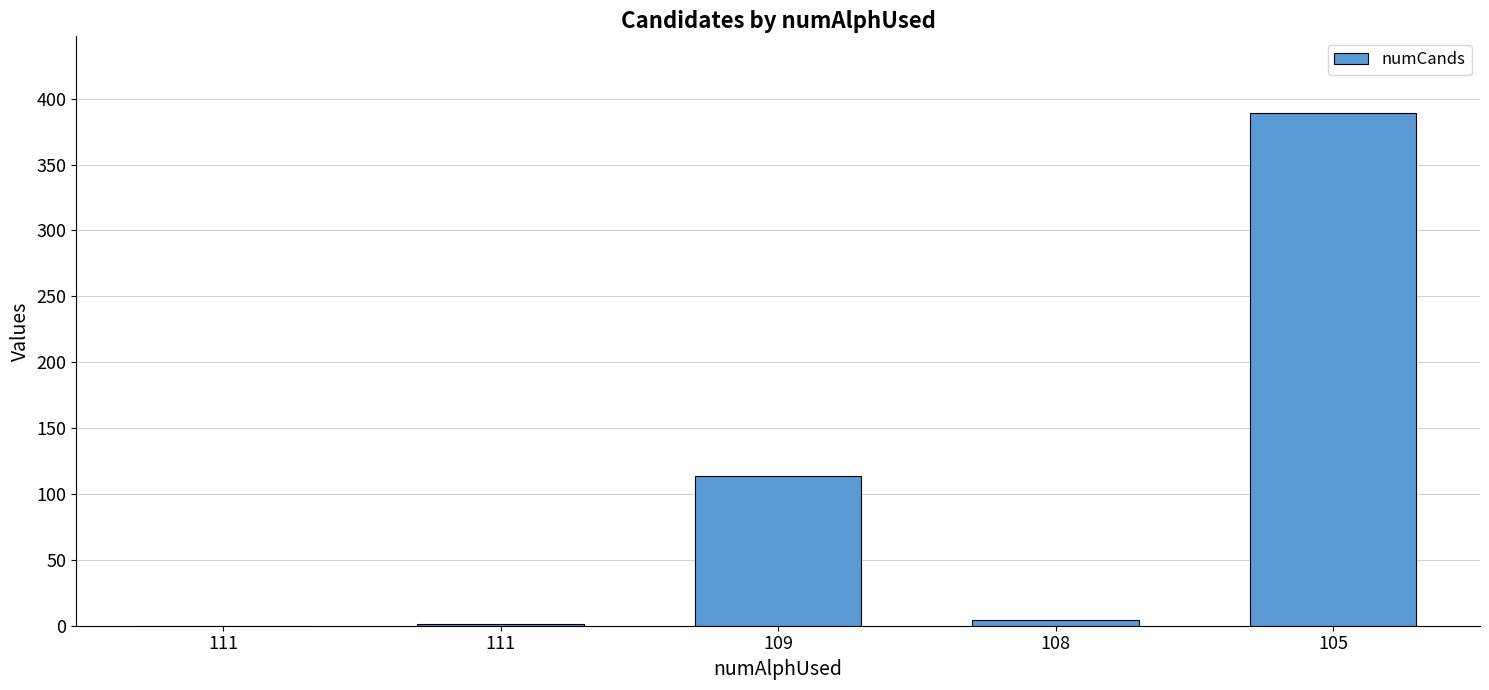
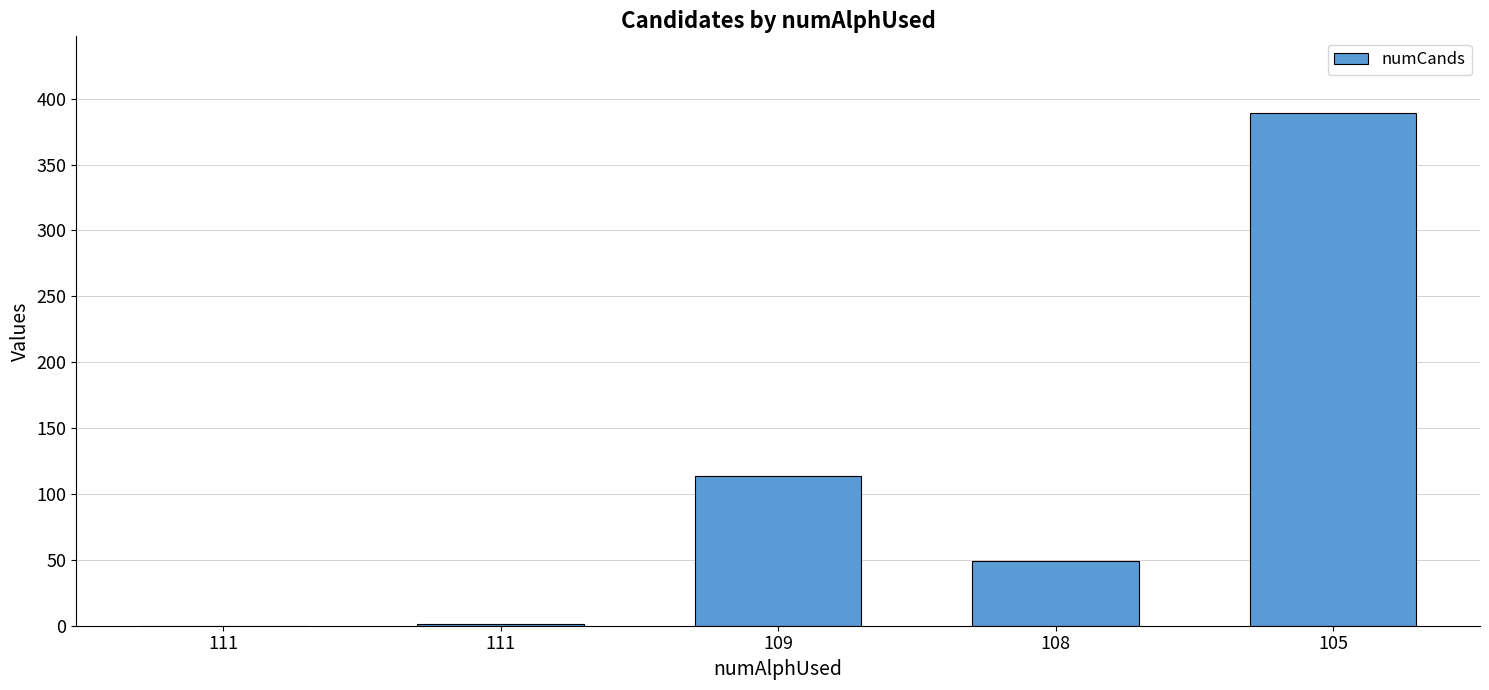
  {
    "109": 114,
-   "108": 4,
+   "108": 49,
    "105": 389
  }
